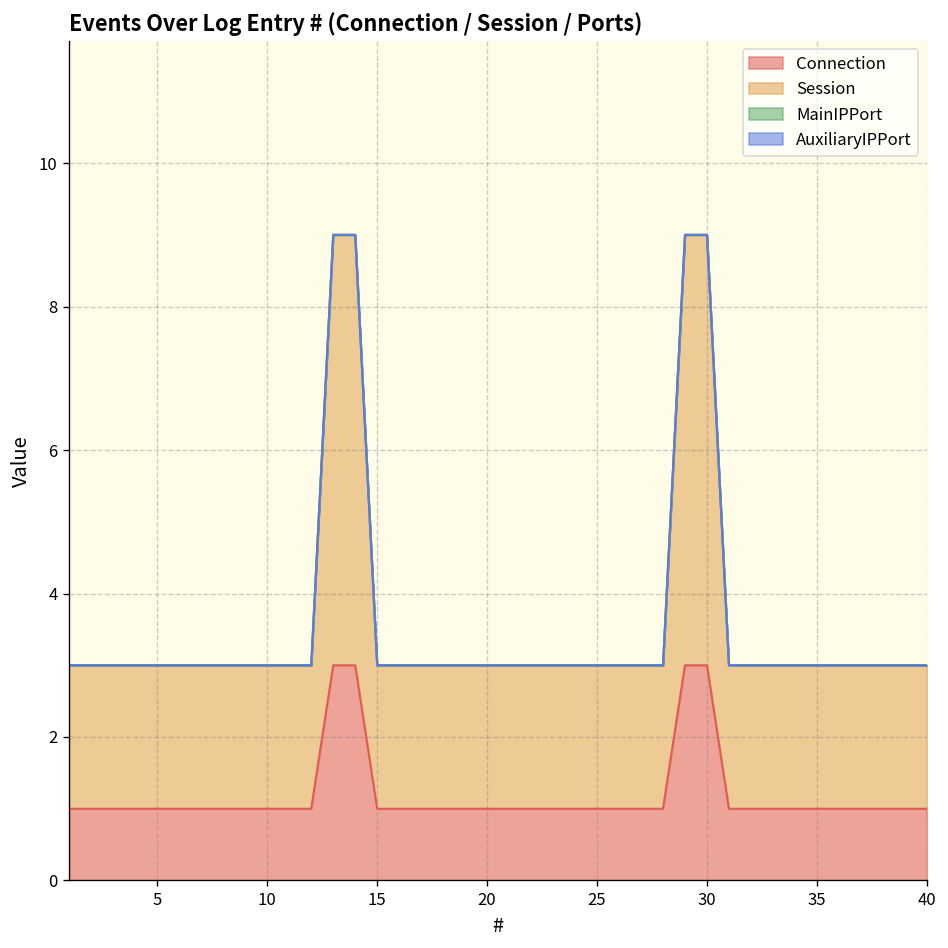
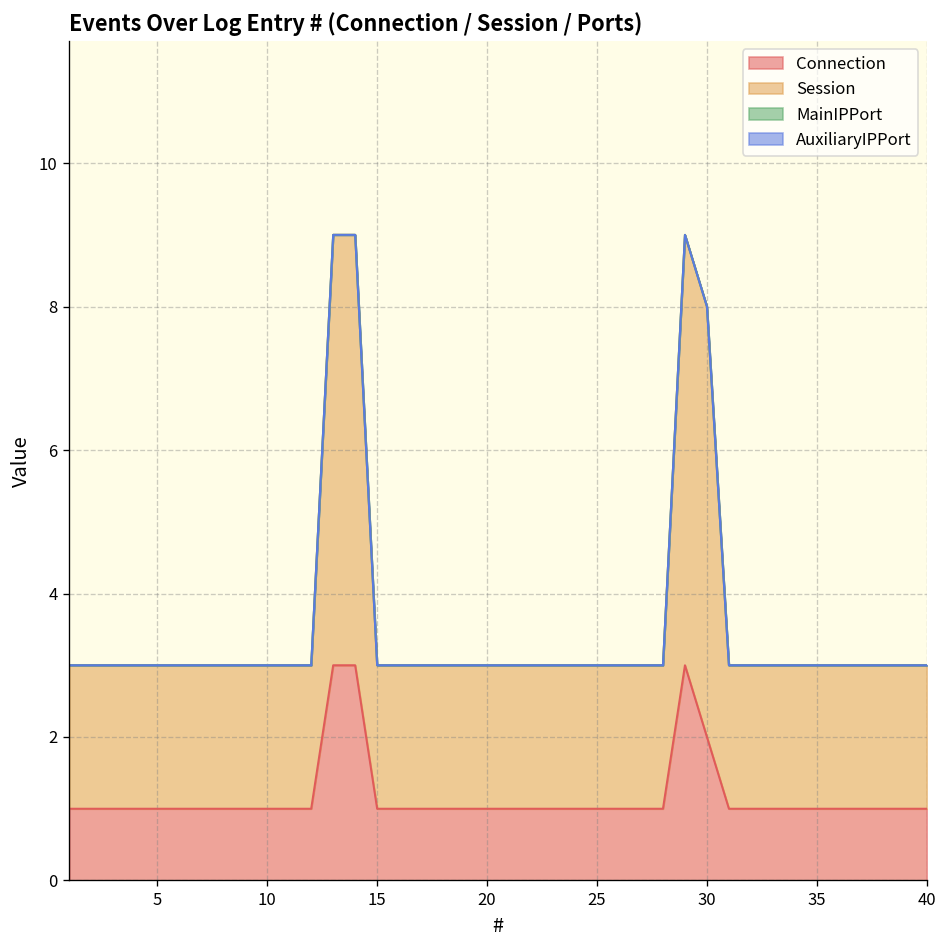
  {
    "Connection": {
      "5": 1,
      "10": 1,
      "15": 1,
      "20": 1,
      "25": 1,
-     "30": 3,
+     "30": 2,
      "35": 1,
      "40": 1
    },
    "AuxiliaryIPPort": {
      "5": 3,
      "10": 3,
      "15": 3,
      "20": 3,
      "25": 3,
      "35": 3,
      "40": 3
    }
  }
